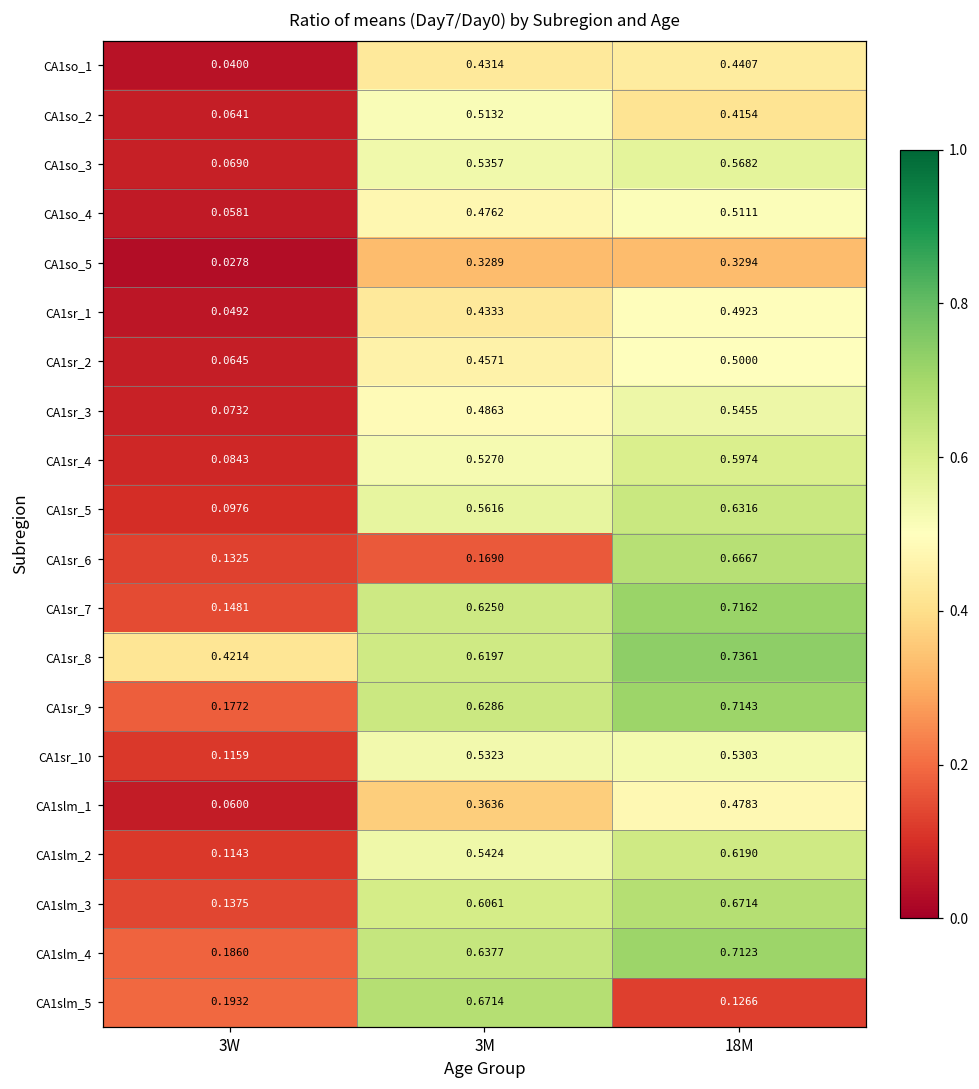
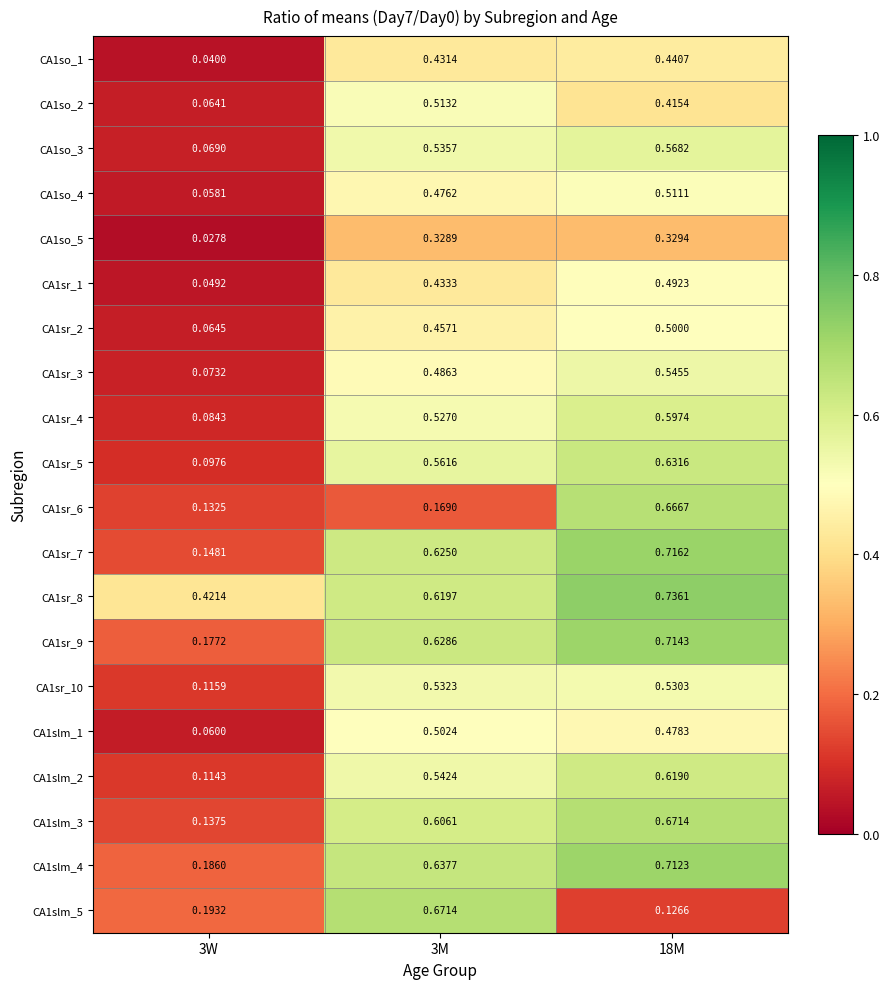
  {
    "CA1so_1": {
      "3W": 0.0400,
      "3M": 0.4314,
      "18M": 0.4407
    },
    "CA1so_2": {
      "3W": 0.0641,
      "3M": 0.5132,
      "18M": 0.4154
    },
    "CA1so_3": {
      "3W": 0.0690,
      "3M": 0.5357,
      "18M": 0.5682
    },
    "CA1so_4": {
      "3W": 0.0581,
      "3M": 0.4762,
      "18M": 0.5111
    },
    "CA1so_5": {
      "3W": 0.0278,
      "3M": 0.3289,
      "18M": 0.3294
    },
    "CA1sr_1": {
      "3W": 0.0492,
      "3M": 0.4333,
      "18M": 0.4923
    },
    "CA1sr_2": {
      "3W": 0.0645,
      "3M": 0.4571,
      "18M": 0.5000
    },
    "CA1sr_3": {
      "3W": 0.0732,
      "3M": 0.4863,
      "18M": 0.5455
    },
    "CA1sr_4": {
      "3W": 0.0843,
      "3M": 0.5270,
      "18M": 0.5974
    },
    "CA1sr_5": {
      "3W": 0.0976,
      "3M": 0.5616,
      "18M": 0.6316
    },
    "CA1sr_6": {
      "3W": 0.1325,
      "3M": 0.1690,
      "18M": 0.6667
    },
    "CA1sr_7": {
      "3W": 0.1481,
      "3M": 0.6250,
      "18M": 0.7162
    },
    "CA1sr_8": {
      "3W": 0.4214,
      "3M": 0.6197,
      "18M": 0.7361
    },
    "CA1sr_9": {
      "3W": 0.1772,
      "3M": 0.6286,
      "18M": 0.7143
    },
    "CA1sr_10": {
      "3W": 0.1159,
      "3M": 0.5323,
      "18M": 0.5303
    },
    "CA1slm_1": {
      "3W": 0.0600,
-     "3M": 0.3636,
+     "3M": 0.5024,
      "18M": 0.4783
    },
    "CA1slm_2": {
      "3W": 0.1143,
      "3M": 0.5424,
      "18M": 0.6190
    },
    "CA1slm_3": {
      "3W": 0.1375,
      "3M": 0.6061,
      "18M": 0.6714
    },
    "CA1slm_4": {
      "3W": 0.1860,
      "3M": 0.6377,
      "18M": 0.7123
    },
    "CA1slm_5": {
      "3W": 0.1932,
      "3M": 0.6714,
      "18M": 0.1266
    }
  }
